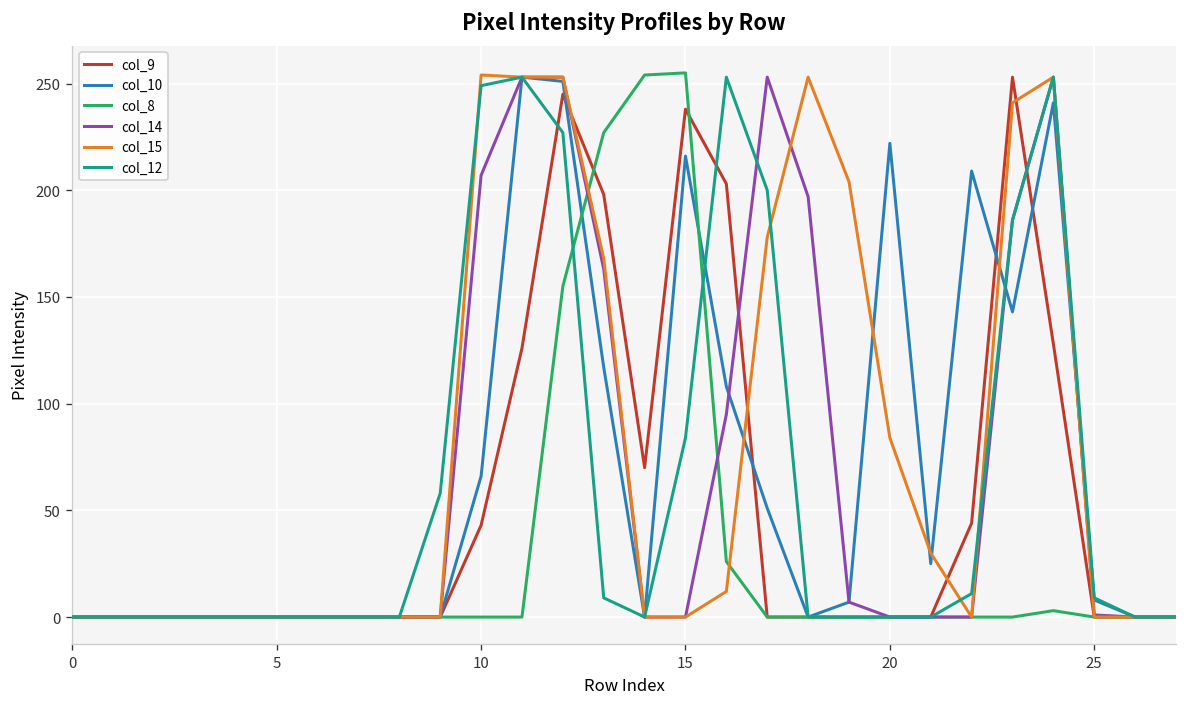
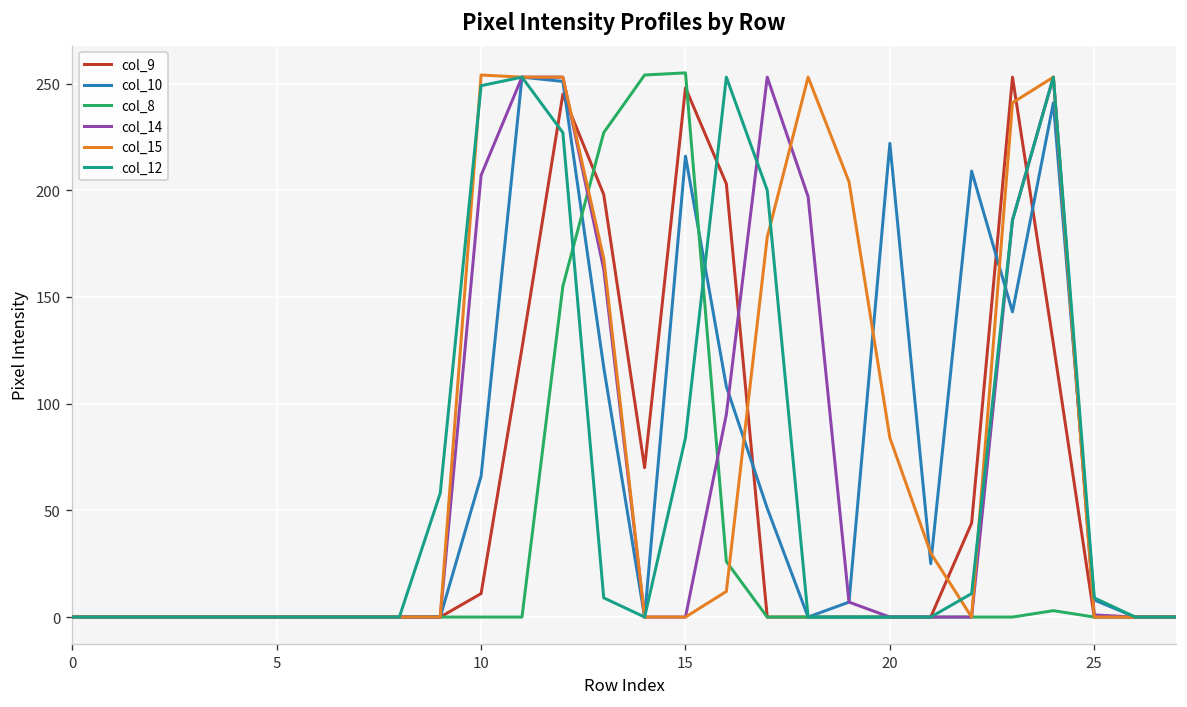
  {
    "col_9": {
-     "10": 43,
-     "15": 238
+     "10": 11,
+     "15": 248
    },
    "col_10": {
      "10": 66,
      "15": 216,
      "20": 222
    },
    "col_14": {
      "10": 207
    },
    "col_15": {
      "10": 254,
      "20": 84
    }
  }
